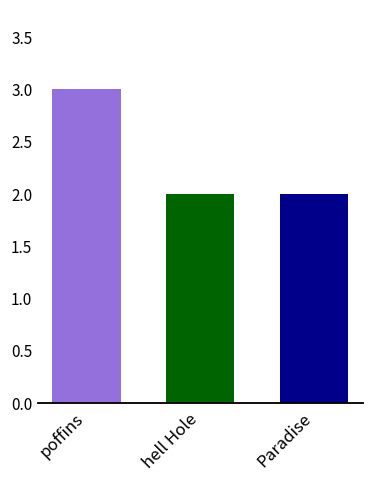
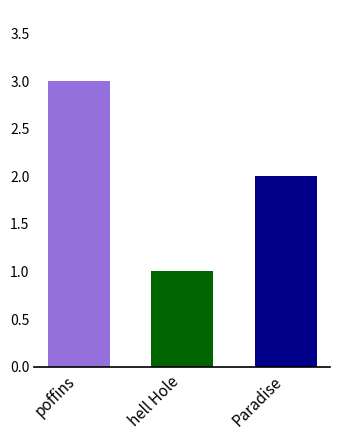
  {
    "poffins": 3,
-   "hell Hole": 2,
+   "hell Hole": 1,
    "Paradise": 2
  }
